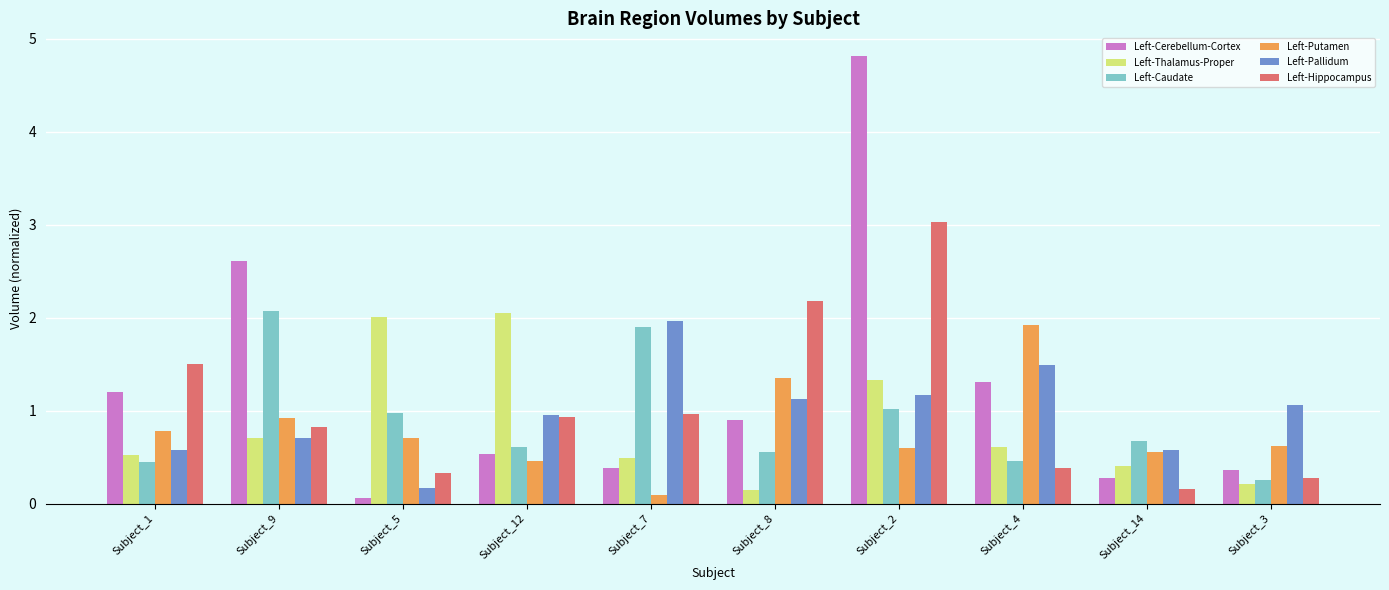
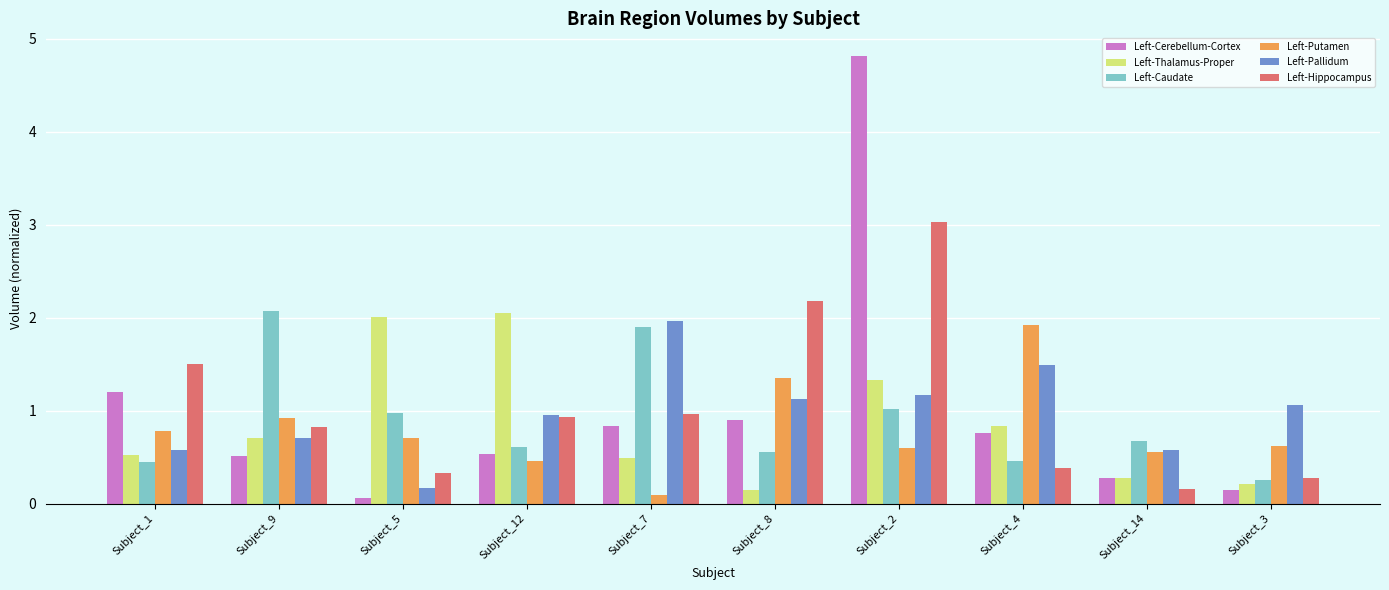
  {
    "Left-Cerebellum-Cortex": {
      "Subject_1": 1.2,
-     "Subject_9": 2.6,
+     "Subject_9": 0.5,
      "Subject_5": 0.1,
      "Subject_12": 0.5,
-     "Subject_7": 0.4,
+     "Subject_7": 0.8,
      "Subject_8": 0.9,
      "Subject_2": 4.8,
-     "Subject_4": 1.3,
+     "Subject_4": 0.8,
      "Subject_14": 0.3,
-     "Subject_3": 0.4
+     "Subject_3": 0.1
    },
    "Left-Thalamus-Proper": {
      "Subject_1": 0.5,
      "Subject_9": 0.7,
      "Subject_5": 2.0,
      "Subject_12": 2.0,
      "Subject_7": 0.5,
      "Subject_8": 0.1,
      "Subject_2": 1.3,
-     "Subject_4": 0.6,
-     "Subject_14": 0.4,
+     "Subject_4": 0.8,
+     "Subject_14": 0.3,
      "Subject_3": 0.2
    }
  }
